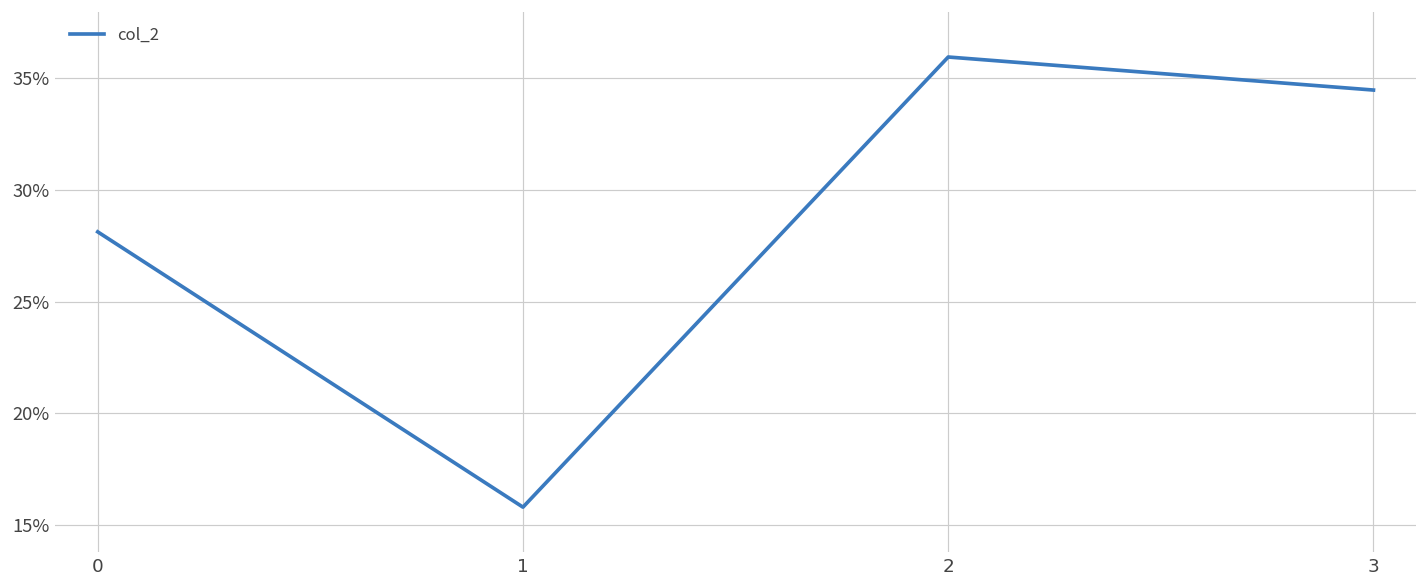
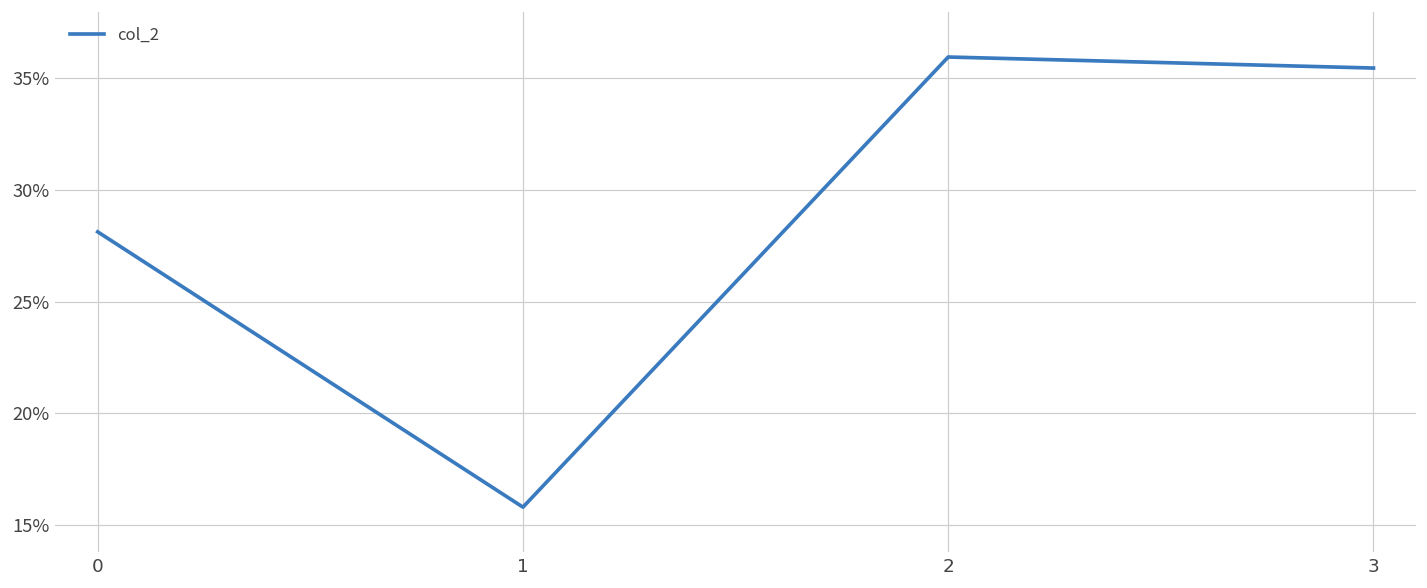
  {
    "0": "28.1%",
    "1": "15.8%",
    "2": "36.0%",
-   "3": "34.5%"
+   "3": "35.5%"
  }
